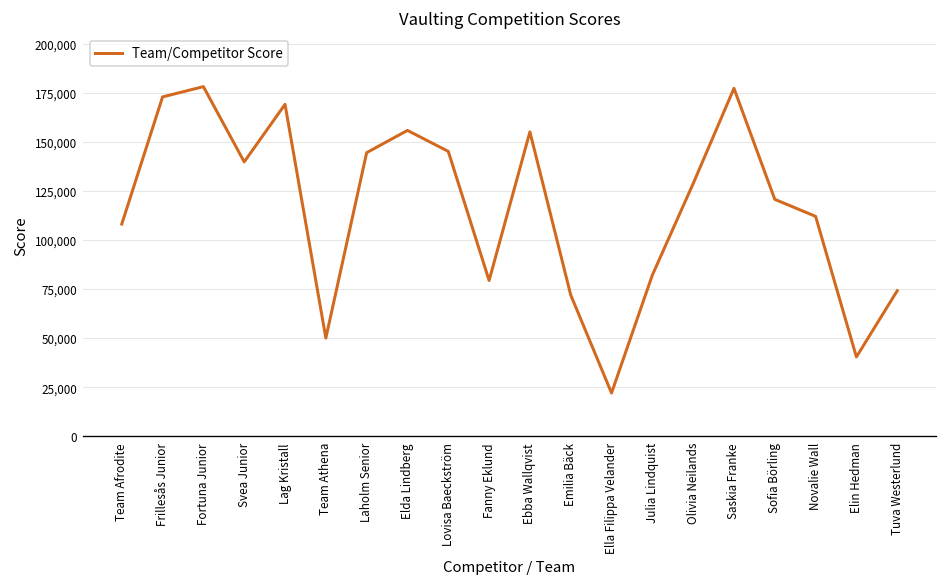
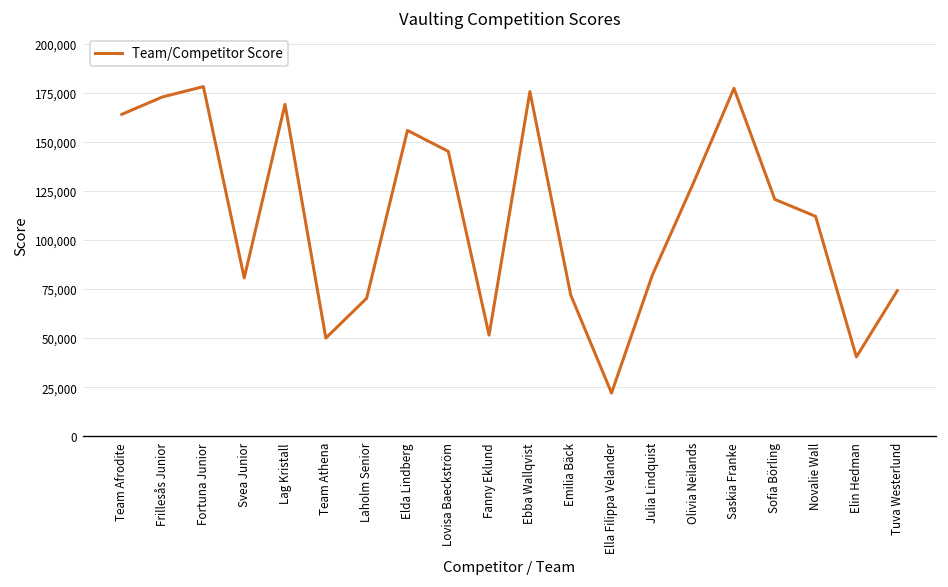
  {
-   "Team Afrodite": "108,000",
+   "Team Afrodite": "164,000",
    "Frillesås Junior": "173,000",
    "Fortuna Junior": "178,000",
-   "Svea Junior": "140,000",
+   "Svea Junior": "81,000",
    "Lag Kristall": "169,000",
    "Team Athena": "50,000",
-   "Laholm Senior": "145,000",
+   "Laholm Senior": "70,000",
    "Elda Lindberg": "156,000",
    "Lovisa Baeckström": "145,000",
-   "Fanny Eklund": "79,000",
-   "Ebba Wallqvist": "155,000",
+   "Fanny Eklund": "52,000",
+   "Ebba Wallqvist": "176,000",
    "Emilia Bäck": "72,000",
    "Ella Filippa Velander": "22,000",
    "Julia Lindquist": "82,000",
    "Olivia Neilands": "129,000",
    "Saskia Franke": "177,000",
    "Sofia Börling": "121,000",
    "Novalie Wall": "112,000",
    "Elin Hedman": "40,000",
    "Tuva Westerlund": "74,000"
  }
